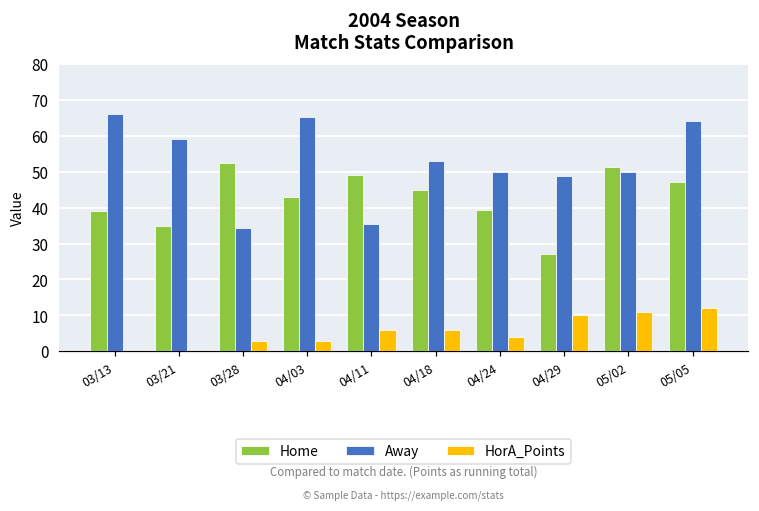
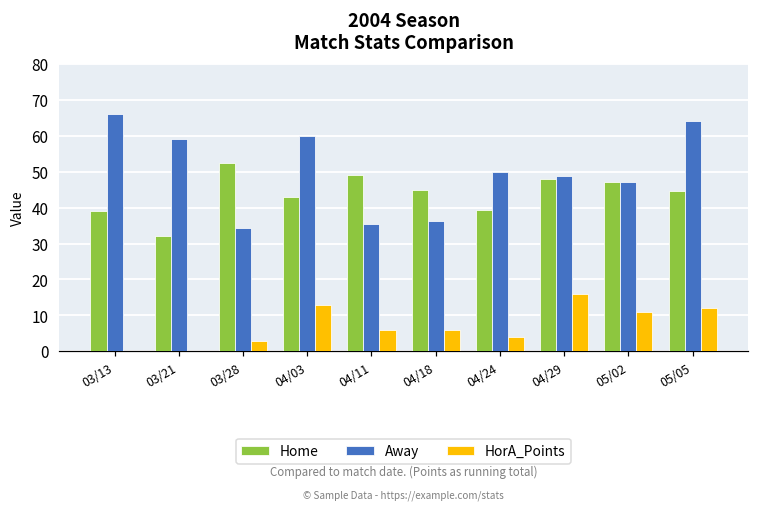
  {
    "Home": {
      "03/13": 39,
-     "03/21": 35,
+     "03/21": 32,
      "03/28": 52,
      "04/03": 43,
      "04/11": 49,
      "04/18": 45,
      "04/24": 39,
-     "04/29": 27,
-     "05/02": 51,
-     "05/05": 47
+     "04/29": 48,
+     "05/02": 47,
+     "05/05": 45
    },
    "Away": {
      "03/13": 66,
      "03/21": 59,
      "03/28": 34,
-     "04/03": 65,
+     "04/03": 60,
      "04/11": 35,
-     "04/18": 53,
+     "04/18": 36,
      "04/24": 50,
      "04/29": 49,
-     "05/02": 50,
+     "05/02": 47,
      "05/05": 64
    },
    "HorA_Points": {
      "03/13": 0,
      "03/21": 0,
      "03/28": 3,
-     "04/03": 3,
+     "04/03": 13,
      "04/11": 6,
      "04/18": 6,
      "04/24": 4,
-     "04/29": 10,
+     "04/29": 16,
      "05/02": 11,
      "05/05": 12
    }
  }
